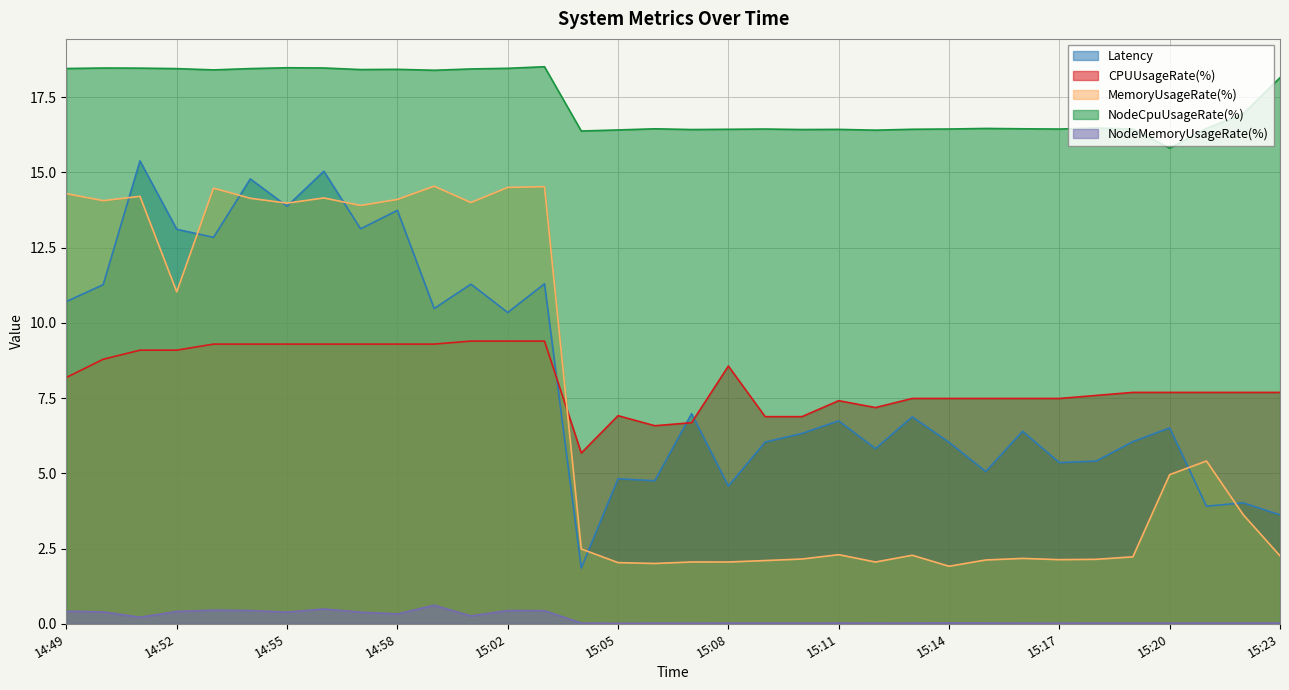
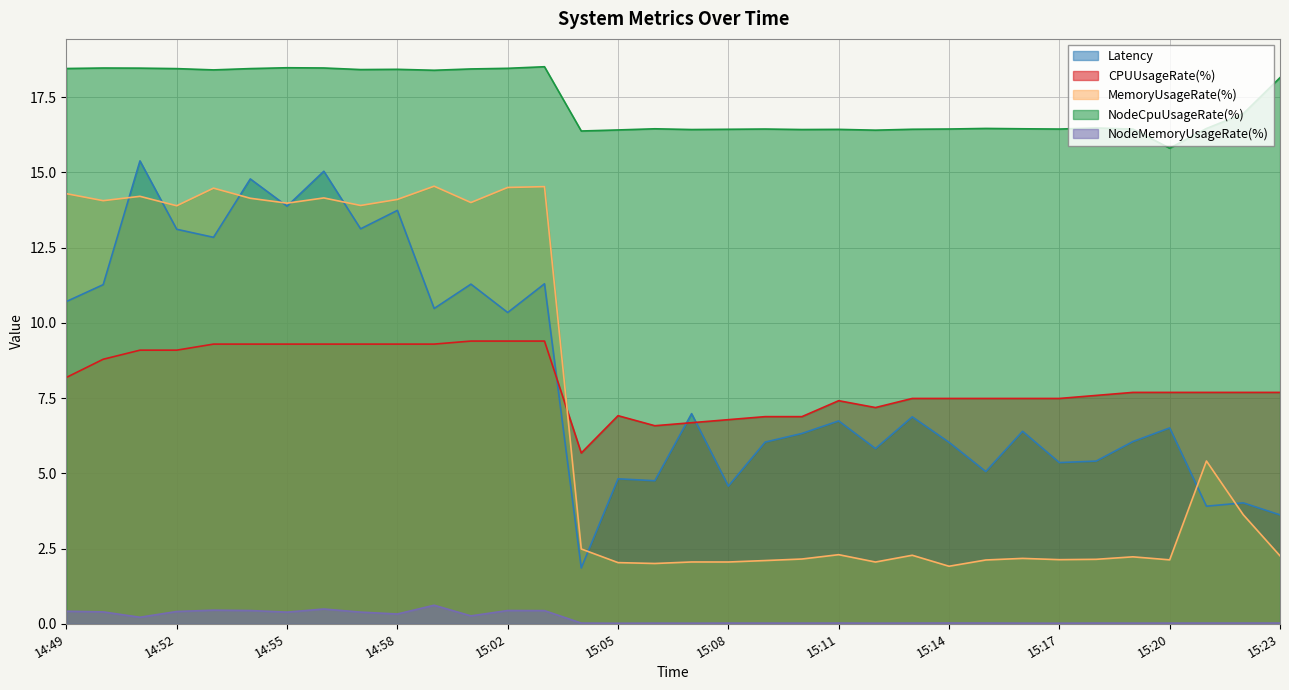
  {
    "Latency": {
      "14:49": 10.7,
      "14:52": 13.1,
      "14:55": 13.9,
      "14:58": 13.7,
      "15:02": 10.3,
      "15:05": 4.8,
      "15:08": 4.6,
      "15:11": 6.7,
      "15:14": 6.0,
      "15:17": 5.4,
      "15:20": 6.5,
      "15:23": 3.6
    },
    "CPUUsageRate(%)": {
      "14:49": 8.2,
      "14:52": 9.1,
      "14:55": 9.3,
      "14:58": 9.3,
      "15:02": 9.4,
      "15:05": 6.9,
-     "15:08": 8.6,
+     "15:08": 6.8,
      "15:11": 7.4,
      "15:14": 7.5,
      "15:17": 7.5,
      "15:20": 7.7,
      "15:23": 7.7
    },
    "MemoryUsageRate(%)": {
      "14:49": 14.3,
-     "14:52": 11.0,
+     "14:52": 13.9,
      "14:55": 14.0,
      "14:58": 14.1,
      "15:02": 14.5,
      "15:05": 2.0,
      "15:08": 2.1,
      "15:11": 2.3,
      "15:14": 1.9,
      "15:17": 2.1,
-     "15:20": 5.0,
+     "15:20": 2.1,
      "15:23": 2.3
    },
    "NodeCpuUsageRate(%)": {
      "14:49": 18.5,
      "14:52": 18.5,
      "14:55": 18.5,
      "14:58": 18.4,
      "15:02": 18.5,
      "15:05": 16.4,
      "15:08": 16.4,
      "15:11": 16.4,
      "15:14": 16.4,
      "15:17": 16.4,
      "15:20": 15.8,
      "15:23": 18.2
    },
    "NodeMemoryUsageRate(%)": {
      "14:49": 0.4,
      "14:52": 0.4,
      "14:55": 0.4,
      "14:58": 0.3,
      "15:02": 0.4,
      "15:05": 0.0,
      "15:08": 0.0,
      "15:11": 0.0,
      "15:14": 0.0,
      "15:17": 0.0,
      "15:20": 0.0,
      "15:23": 0.0
    }
  }
